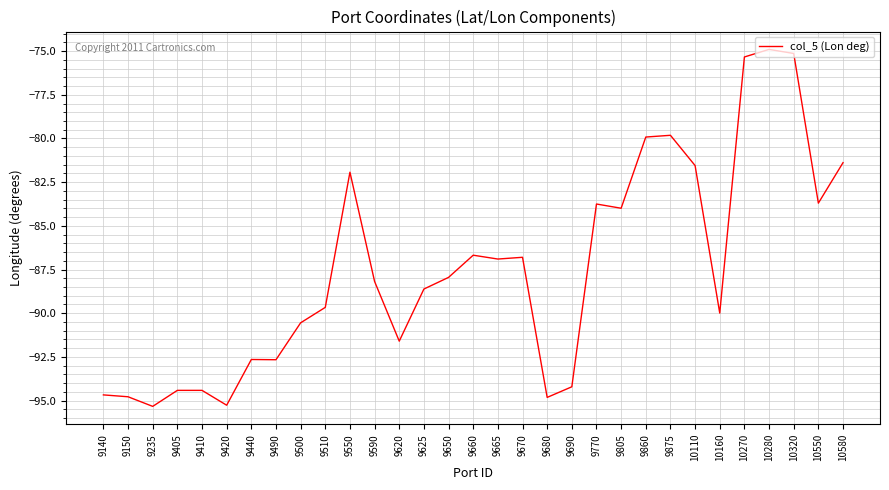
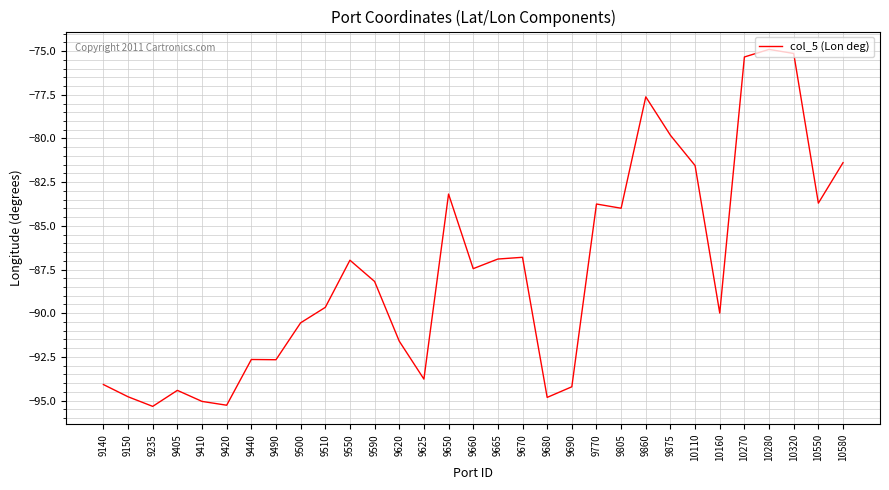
  {
-   "9140": -94.7,
+   "9140": -94.1,
    "9150": -94.8,
    "9235": -95.3,
    "9405": -94.4,
-   "9410": -94.4,
+   "9410": -95.0,
    "9420": -95.3,
    "9440": -92.7,
    "9490": -92.7,
    "9500": -90.6,
    "9510": -89.7,
-   "9550": -81.9,
+   "9550": -87.0,
    "9590": -88.2,
    "9620": -91.6,
-   "9625": -88.6,
-   "9650": -88.0,
-   "9660": -86.7,
+   "9625": -93.8,
+   "9650": -83.2,
+   "9660": -87.5,
    "9665": -86.9,
    "9670": -86.8,
    "9680": -94.8,
    "9690": -94.2,
    "9770": -83.8,
    "9805": -84.0,
-   "9860": -79.9,
+   "9860": -77.6,
    "9875": -79.8,
    "10110": -81.6,
    "10160": -90.0,
    "10270": -75.3,
    "10550": -83.7,
    "10580": -81.4
  }
